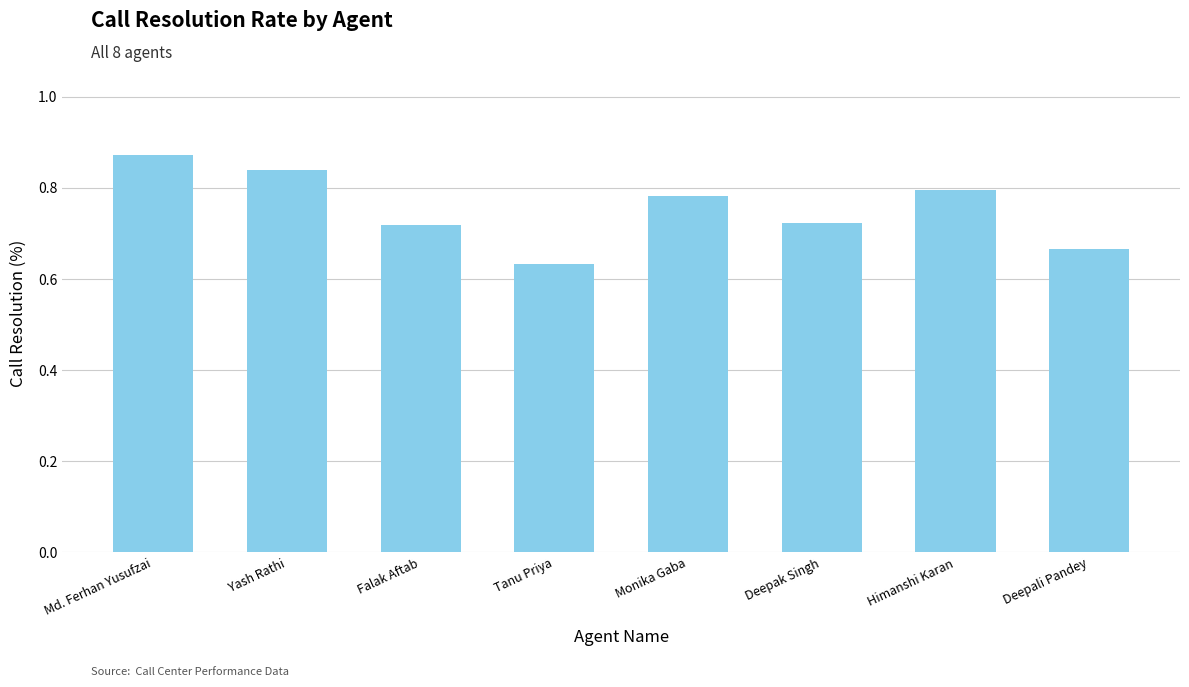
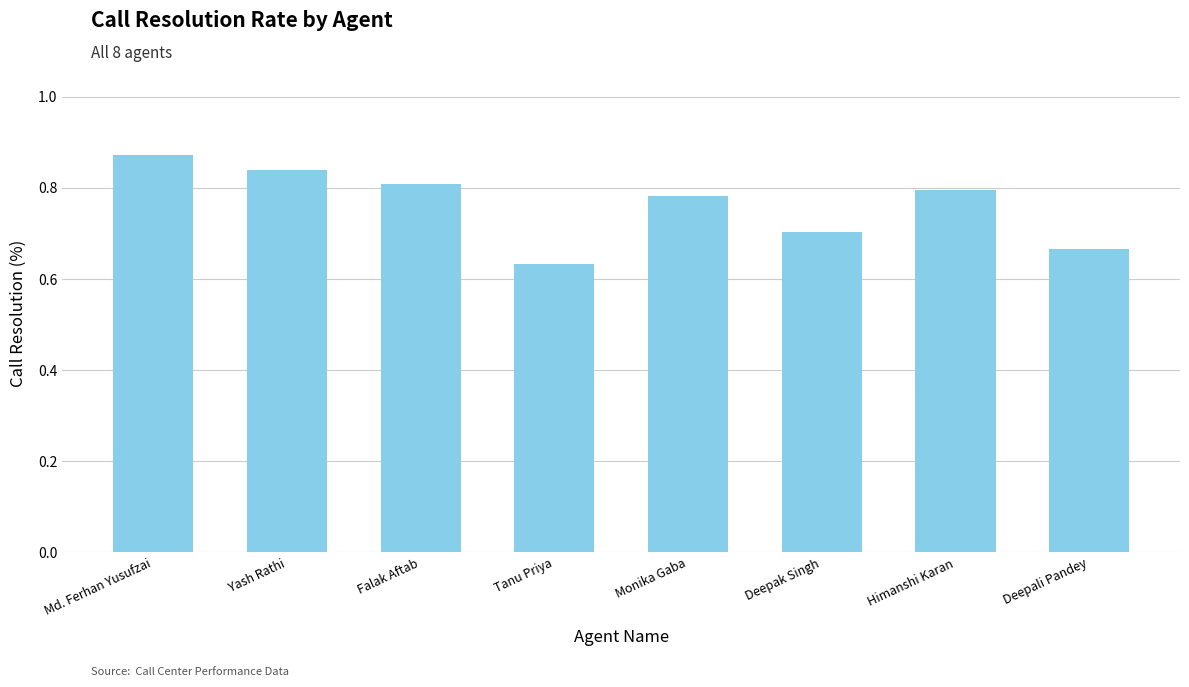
  {
    "Md. Ferhan Yusufzai": 0.87,
    "Yash Rathi": 0.84,
-   "Falak Aftab": 0.72,
+   "Falak Aftab": 0.81,
    "Tanu Priya": 0.63,
    "Monika Gaba": 0.78,
-   "Deepak Singh": 0.72,
+   "Deepak Singh": 0.70,
    "Himanshi Karan": 0.80,
    "Deepali Pandey": 0.67
  }
